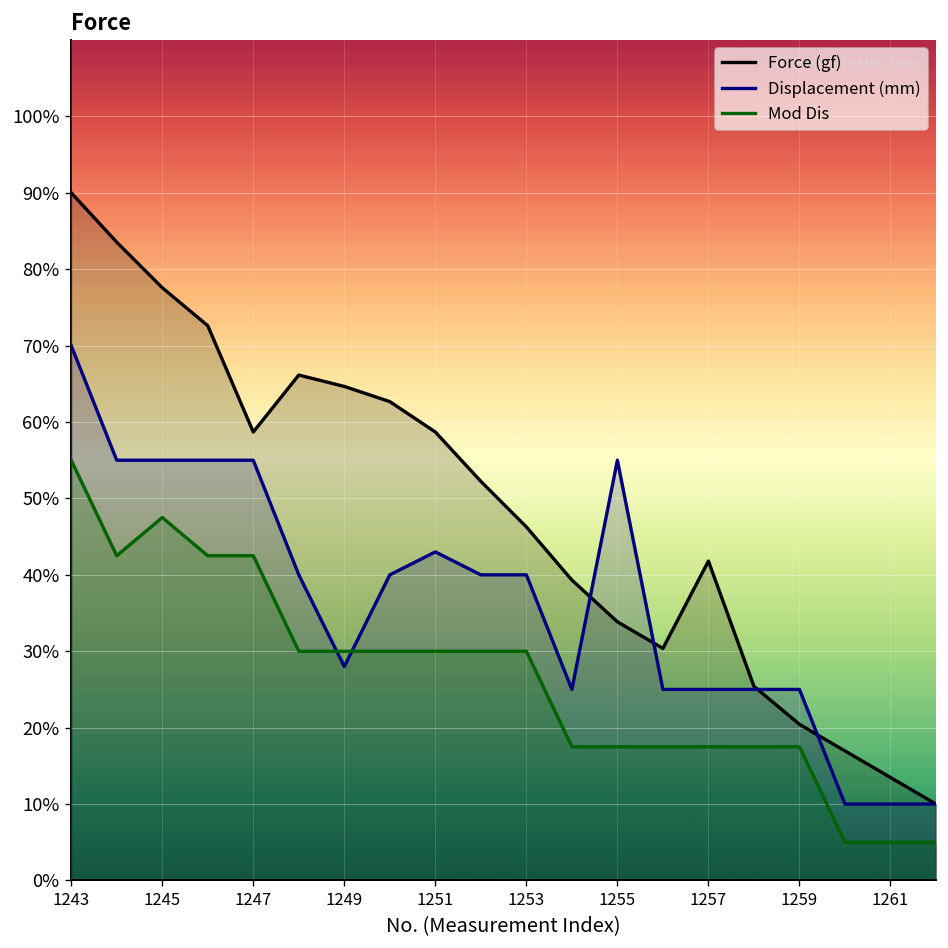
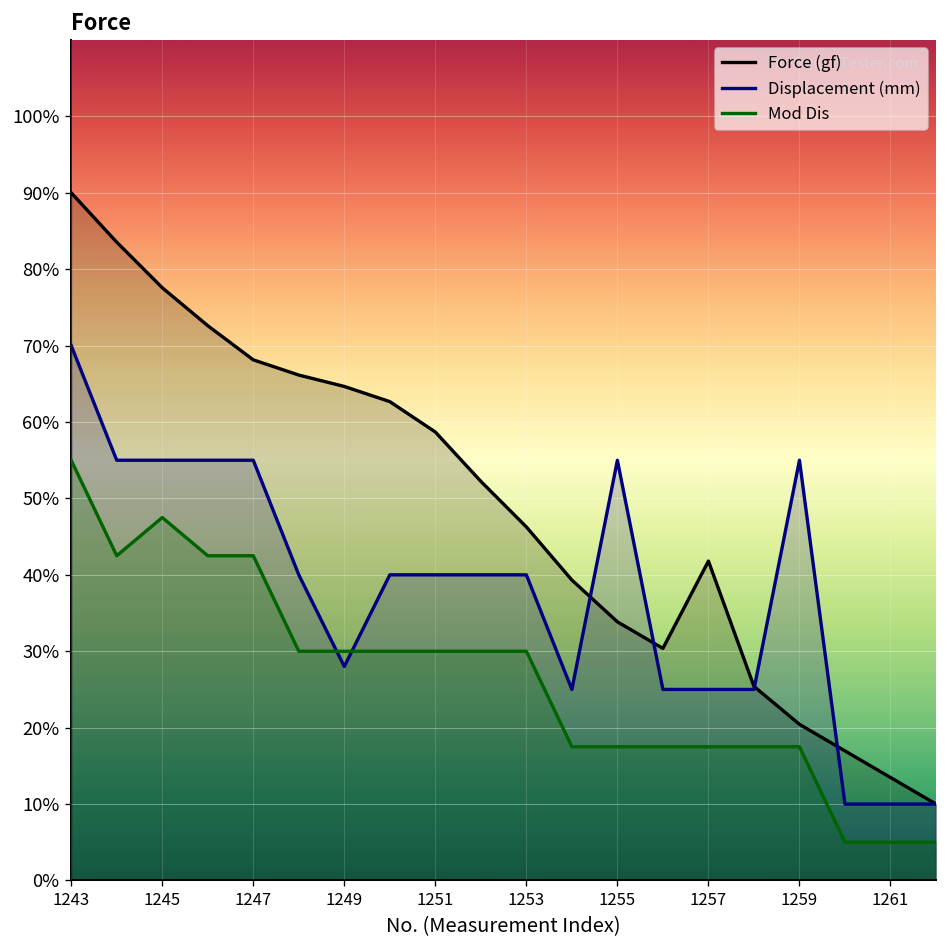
  {
    "Force (gf)": {
      "1243": "90%",
      "1245": "78%",
-     "1247": "59%",
+     "1247": "68%",
      "1249": "65%",
      "1251": "59%",
      "1253": "46%",
      "1255": "34%",
      "1257": "42%",
      "1259": "20%",
      "1261": "13%"
    },
    "Displacement (mm)": {
      "1243": "70%",
      "1245": "55%",
      "1247": "55%",
      "1249": "28%",
-     "1251": "43%",
+     "1251": "40%",
      "1253": "40%",
      "1255": "55%",
      "1257": "25%",
-     "1259": "25%",
+     "1259": "55%",
      "1261": "10%"
    },
    "Mod Dis": {
      "1243": "55%",
      "1245": "47%",
      "1247": "43%",
      "1249": "30%",
      "1251": "30%",
      "1253": "30%",
      "1255": "18%",
      "1257": "18%",
      "1259": "18%",
      "1261": "5%"
    }
  }
